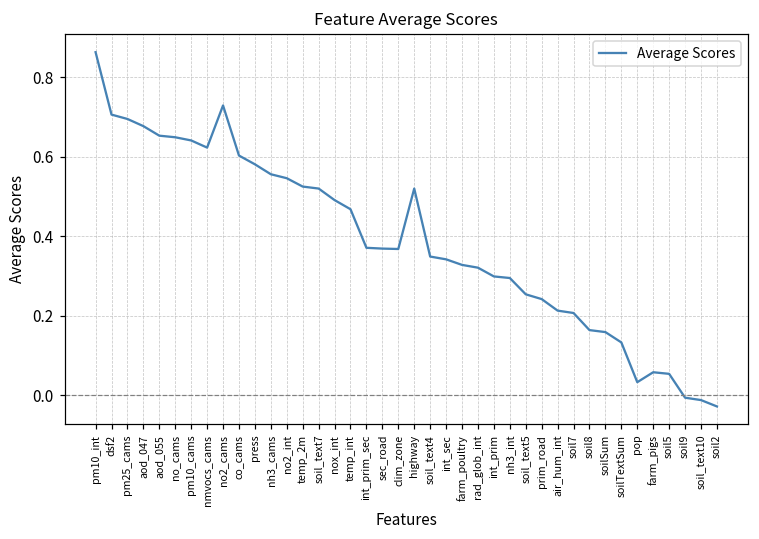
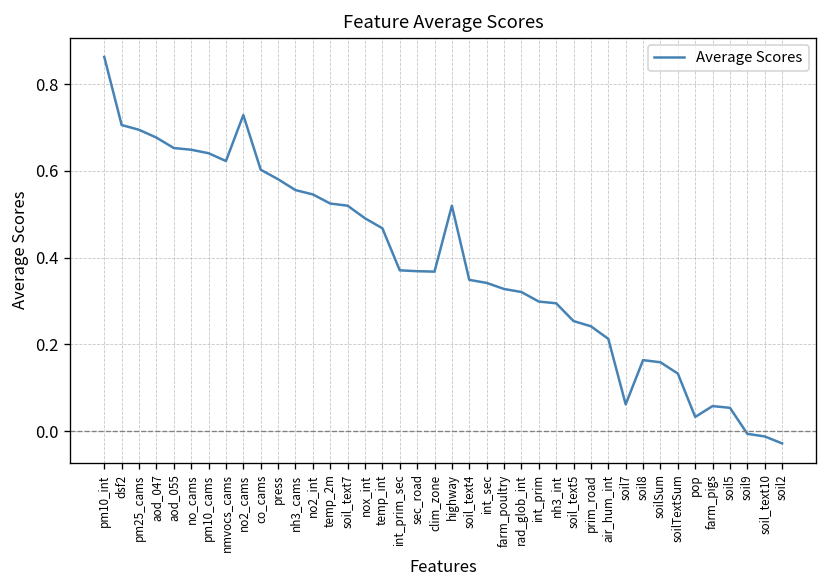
  {
    "pm10_int": 0.86,
    "dsf2": 0.71,
    "pm25_cams": 0.70,
    "aod_047": 0.68,
    "aod_055": 0.65,
    "no_cams": 0.65,
    "pm10_cams": 0.64,
    "nmvocs_cams": 0.62,
    "no2_cams": 0.73,
    "co_cams": 0.60,
    "press": 0.58,
    "nh3_cams": 0.56,
    "no2_int": 0.55,
    "temp_2m": 0.53,
    "soil_text7": 0.52,
    "nox_int": 0.49,
    "temp_int": 0.47,
    "int_prim_sec": 0.37,
    "sec_road": 0.37,
    "clim_zone": 0.37,
    "highway": 0.52,
    "soil_text4": 0.35,
    "int_sec": 0.34,
    "farm_poultry": 0.33,
    "rad_glob_int": 0.32,
    "int_prim": 0.30,
    "nh3_int": 0.30,
    "soil_text5": 0.25,
    "prim_road": 0.24,
    "air_hum_int": 0.21,
-   "soil7": 0.21,
+   "soil7": 0.06,
    "soil8": 0.16,
    "soilSum": 0.16,
    "soilTextSum": 0.13,
    "pop": 0.03,
    "farm_pigs": 0.06,
    "soil5": 0.05,
    "soil9": -0.01,
    "soil_text10": -0.01,
    "soil2": -0.03
  }
